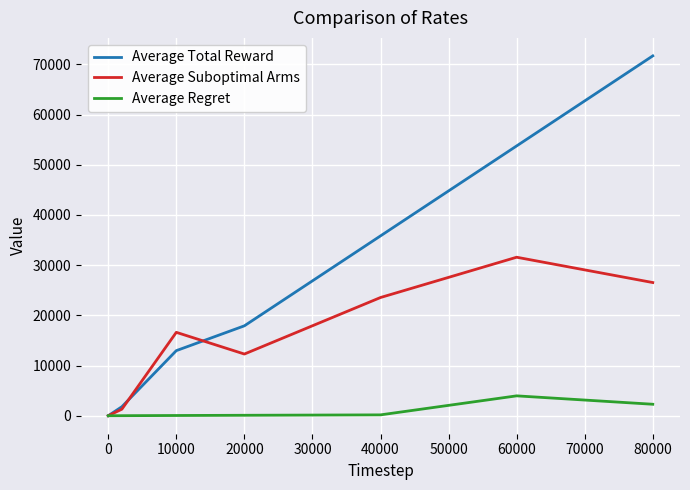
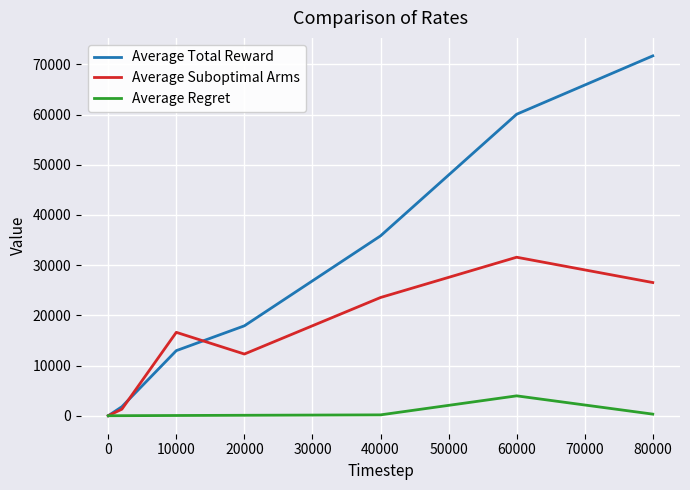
  {
    "Average Total Reward": {
      "10000": 13000,
      "20000": 18000,
      "40000": 36000,
-     "60000": 54000,
+     "60000": 60000,
      "80000": 72000
    },
    "Average Suboptimal Arms": {
      "10000": 17000,
      "20000": 12000,
      "40000": 24000,
      "60000": 32000,
      "80000": 27000
    },
    "Average Regret": {
      "10000": 0,
      "20000": 0,
      "40000": 0,
      "60000": 4000,
-     "80000": 2000
+     "80000": 0
    }
  }
